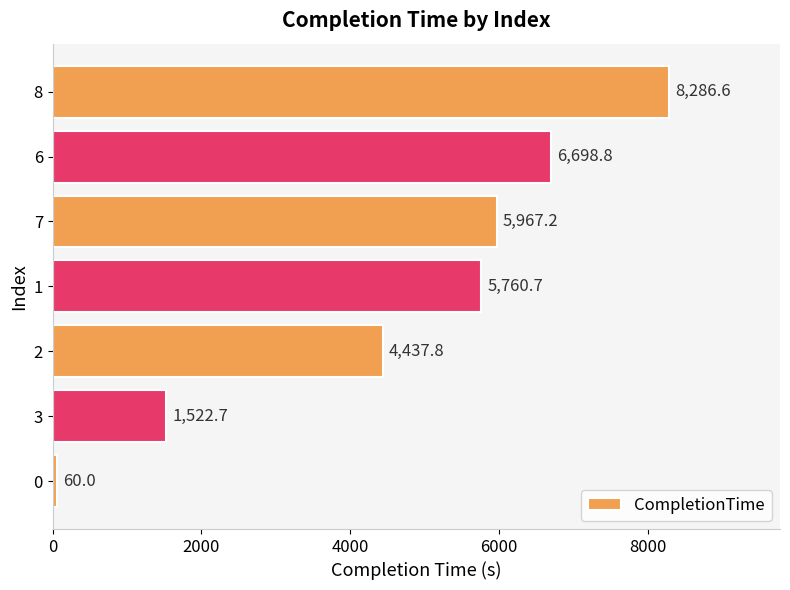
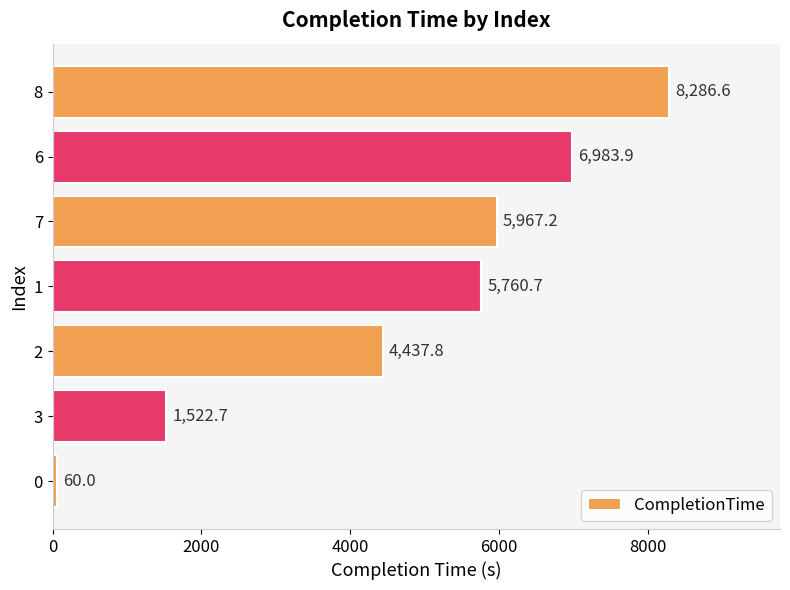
  {
    "8": "8,286.6",
-   "6": "6,698.8",
+   "6": "6,983.9",
    "7": "5,967.2",
    "1": "5,760.7",
    "2": "4,437.8",
    "3": "1,522.7",
    "0": "60.0"
  }
